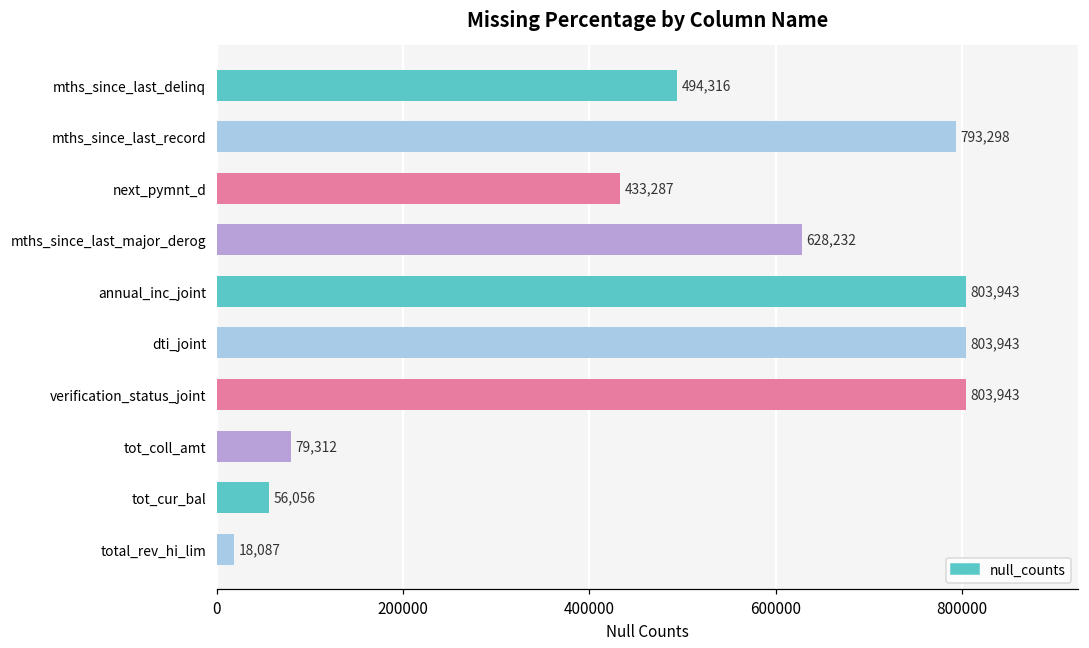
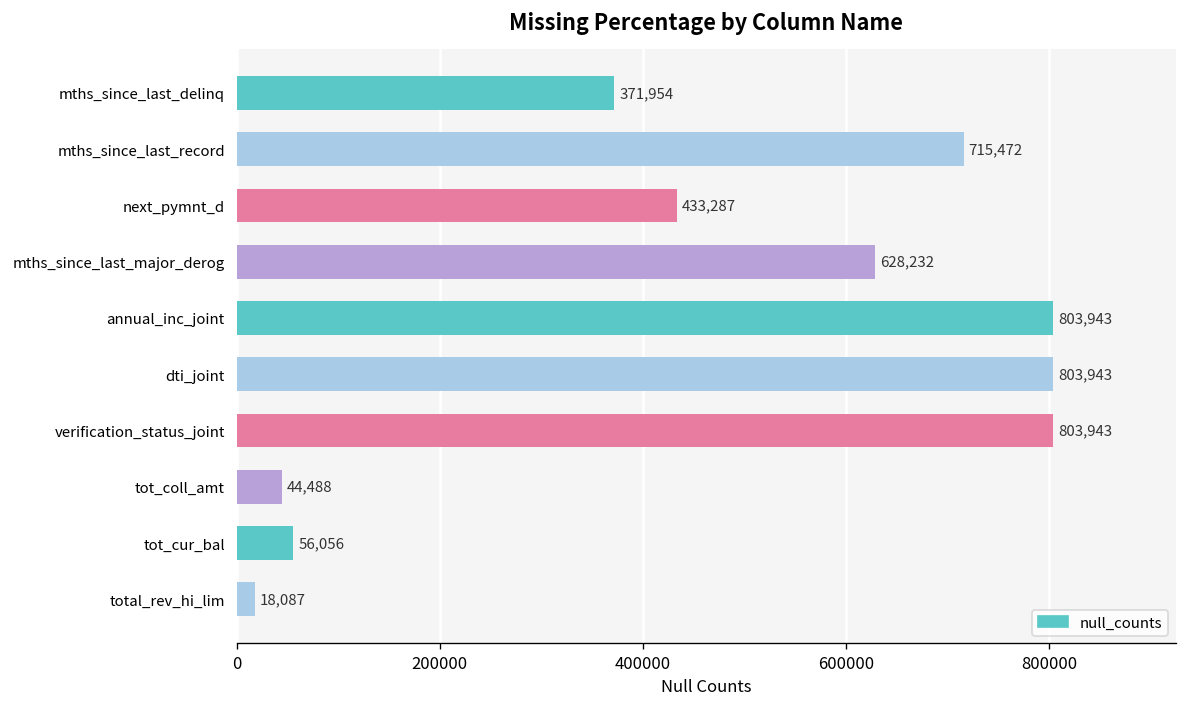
  {
-   "mths_since_last_delinq": "494,316",
-   "mths_since_last_record": "793,298",
+   "mths_since_last_delinq": "371,954",
+   "mths_since_last_record": "715,472",
    "next_pymnt_d": "433,287",
    "mths_since_last_major_derog": "628,232",
    "annual_inc_joint": "803,943",
    "dti_joint": "803,943",
    "verification_status_joint": "803,943",
-   "tot_coll_amt": "79,312",
+   "tot_coll_amt": "44,488",
    "tot_cur_bal": "56,056",
    "total_rev_hi_lim": "18,087"
  }
